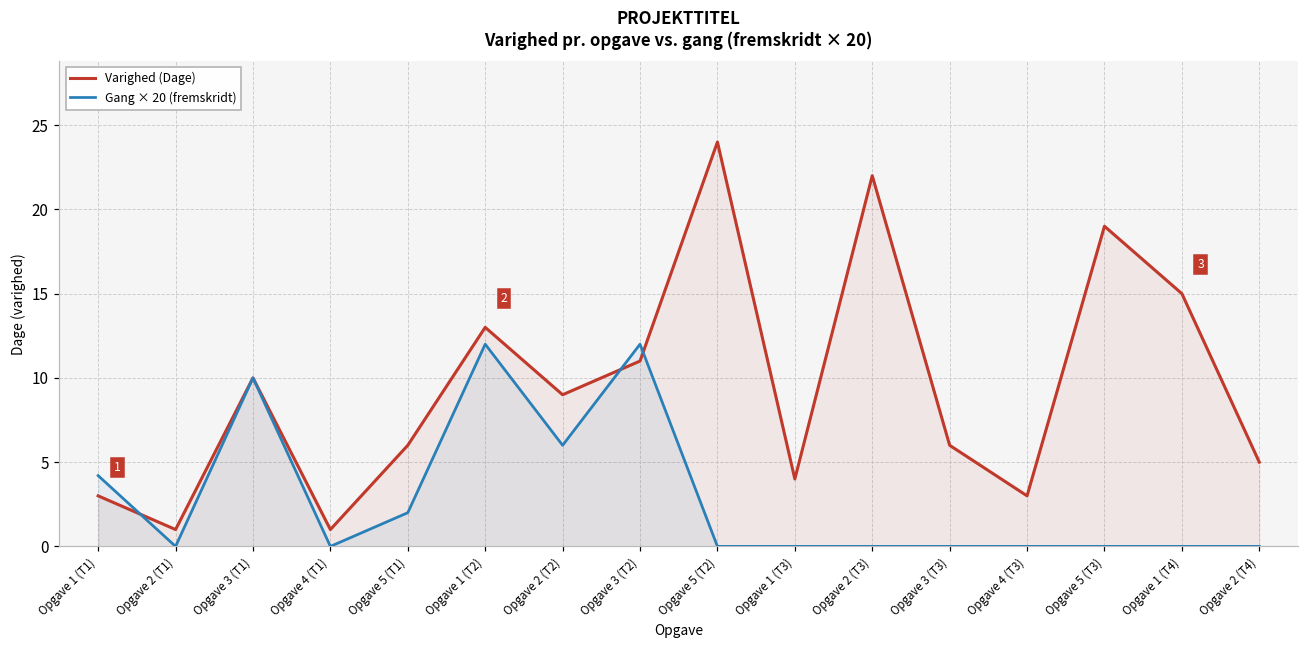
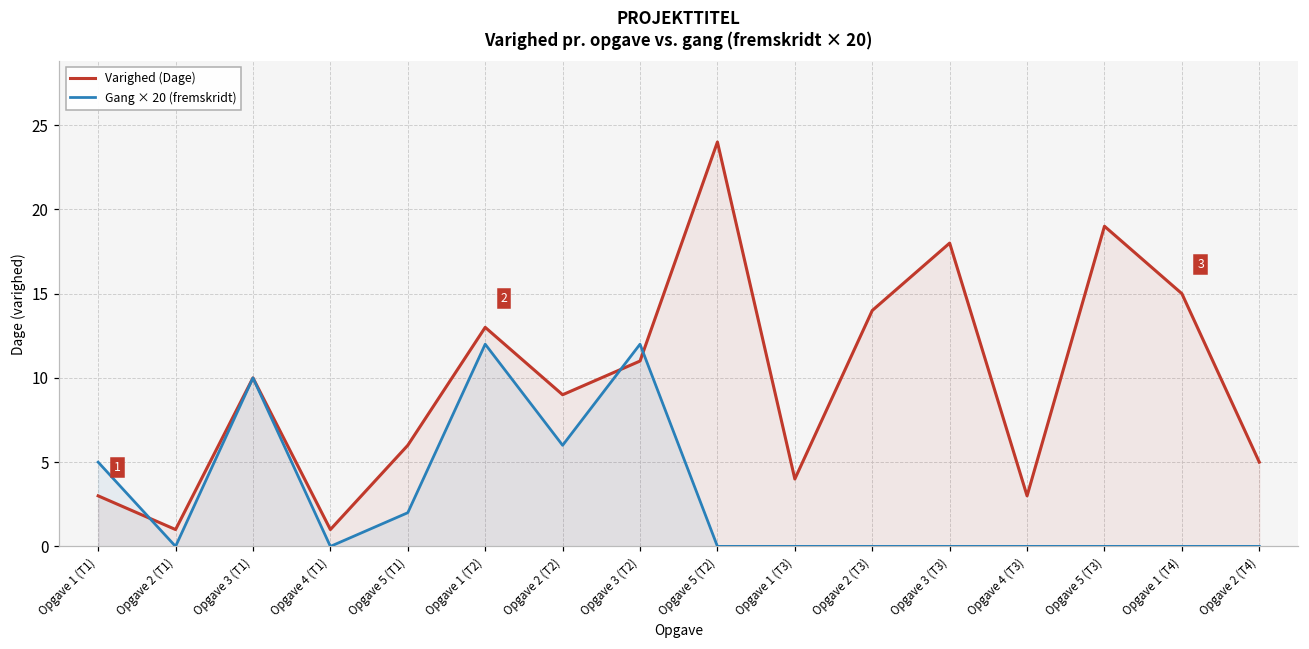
  {
    "Varighed (Dage)": {
      "Opgave 1 (T1)": 3,
      "Opgave 2 (T1)": 1,
      "Opgave 4 (T1)": 1,
      "Opgave 5 (T1)": 6,
      "Opgave 1 (T2)": 13,
      "Opgave 2 (T2)": 9,
      "Opgave 3 (T2)": 11,
      "Opgave 5 (T2)": 24,
      "Opgave 1 (T3)": 4,
-     "Opgave 2 (T3)": 22,
-     "Opgave 3 (T3)": 6,
+     "Opgave 2 (T3)": 14,
+     "Opgave 3 (T3)": 18,
      "Opgave 4 (T3)": 3,
      "Opgave 5 (T3)": 19,
      "Opgave 1 (T4)": 15,
      "Opgave 2 (T4)": 5
    },
    "Gang × 20 (fremskridt)": {
-     "Opgave 1 (T1)": 4.2,
+     "Opgave 1 (T1)": 5.0,
      "Opgave 2 (T1)": 0.0,
      "Opgave 4 (T1)": 0.0,
      "Opgave 5 (T1)": 2.0,
      "Opgave 1 (T2)": 12.0,
      "Opgave 2 (T2)": 6.0,
      "Opgave 3 (T2)": 12.0,
      "Opgave 5 (T2)": 0.0,
      "Opgave 1 (T3)": 0.0,
      "Opgave 2 (T3)": 0.0,
      "Opgave 3 (T3)": 0.0,
      "Opgave 4 (T3)": 0.0,
      "Opgave 5 (T3)": 0.0,
      "Opgave 1 (T4)": 0.0,
      "Opgave 2 (T4)": 0.0
    }
  }
